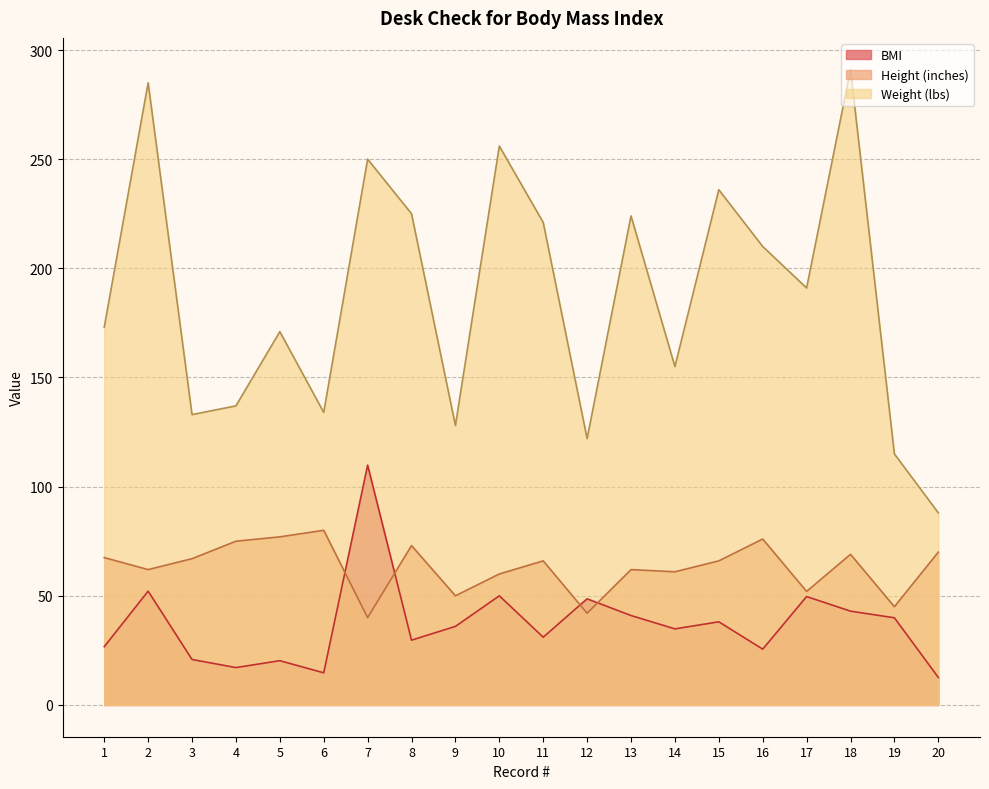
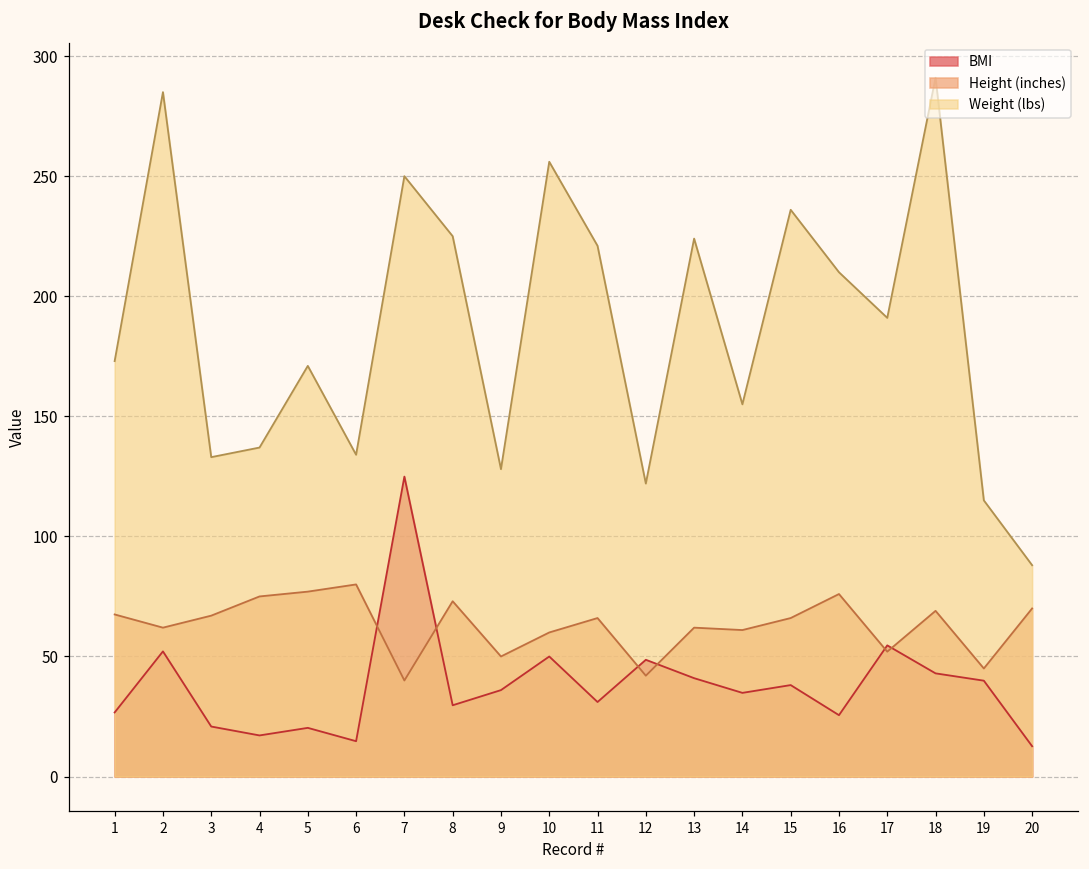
  {
    "BMI": {
      "1": 27,
      "2": 52,
      "3": 21,
      "4": 17,
      "5": 20,
      "6": 15,
-     "7": 110,
+     "7": 125,
      "8": 30,
      "9": 36,
      "10": 50,
      "11": 31,
      "12": 49,
      "13": 41,
      "14": 35,
      "15": 38,
      "16": 26,
-     "17": 50,
+     "17": 55,
      "18": 43,
      "19": 40,
      "20": 13
    }
  }
